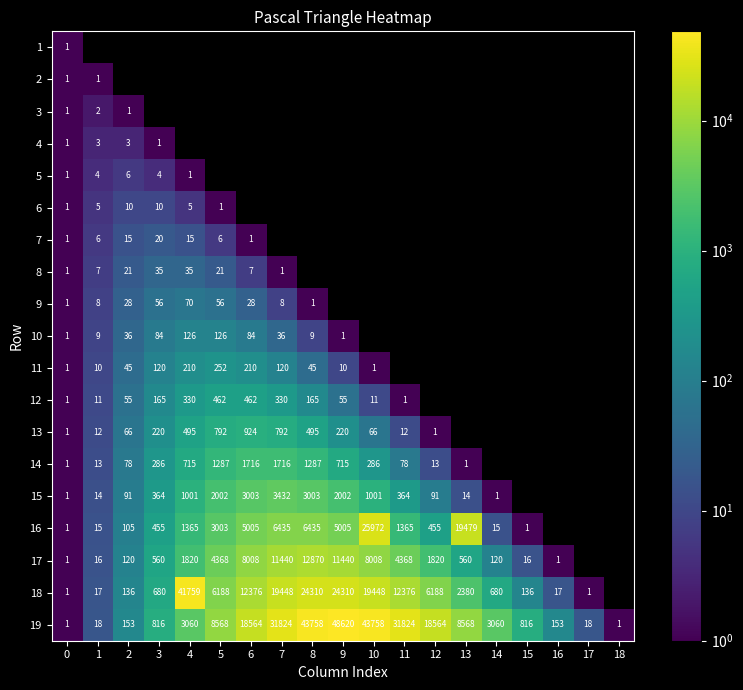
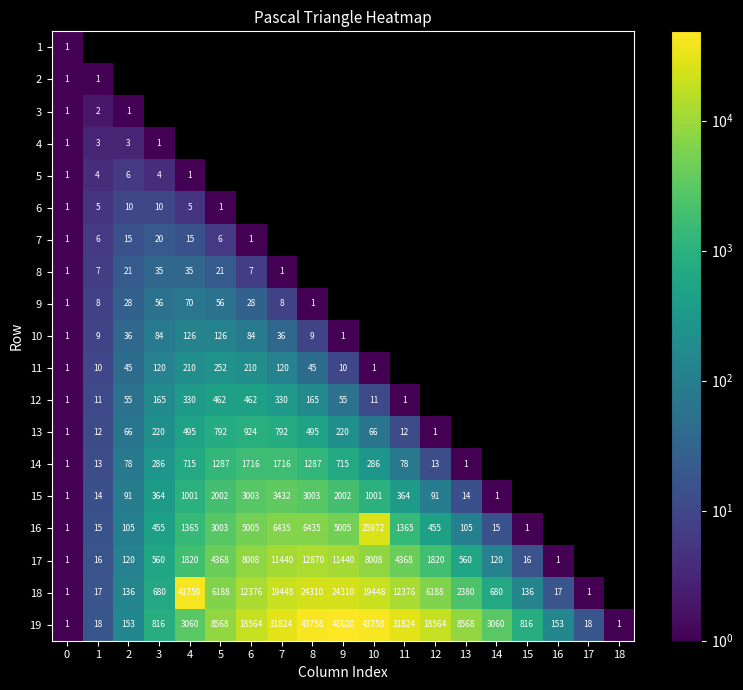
  {
    "1": {
      "0": 1
    },
    "2": {
      "0": 1,
      "1": 1
    },
    "3": {
      "0": 1,
      "1": 2,
      "2": 1
    },
    "4": {
      "0": 1,
      "1": 3,
      "2": 3,
      "3": 1
    },
    "5": {
      "0": 1,
      "1": 4,
      "2": 6,
      "3": 4,
      "4": 1
    },
    "6": {
      "0": 1,
      "1": 5,
      "2": 10,
      "3": 10,
      "4": 5,
      "5": 1
    },
    "7": {
      "0": 1,
      "1": 6,
      "2": 15,
      "3": 20,
      "4": 15,
      "5": 6,
      "6": 1
    },
    "8": {
      "0": 1,
      "1": 7,
      "2": 21,
      "3": 35,
      "4": 35,
      "5": 21,
      "6": 7,
      "7": 1
    },
    "9": {
      "0": 1,
      "1": 8,
      "2": 28,
      "3": 56,
      "4": 70,
      "5": 56,
      "6": 28,
      "7": 8,
      "8": 1
    },
    "10": {
      "0": 1,
      "1": 9,
      "2": 36,
      "3": 84,
      "4": 126,
      "5": 126,
      "6": 84,
      "7": 36,
      "8": 9,
      "9": 1
    },
    "11": {
      "0": 1,
      "1": 10,
      "2": 45,
      "3": 120,
      "4": 210,
      "5": 252,
      "6": 210,
      "7": 120,
      "8": 45,
      "9": 10,
      "10": 1
    },
    "12": {
      "0": 1,
      "1": 11,
      "2": 55,
      "3": 165,
      "4": 330,
      "5": 462,
      "6": 462,
      "7": 330,
      "8": 165,
      "9": 55,
      "10": 11,
      "11": 1
    },
    "13": {
      "0": 1,
      "1": 12,
      "2": 66,
      "3": 220,
      "4": 495,
      "5": 792,
      "6": 924,
      "7": 792,
      "8": 495,
      "9": 220,
      "10": 66,
      "11": 12,
      "12": 1
    },
    "14": {
      "0": 1,
      "1": 13,
      "2": 78,
      "3": 286,
      "4": 715,
      "5": 1287,
      "6": 1716,
      "7": 1716,
      "8": 1287,
      "9": 715,
      "10": 286,
      "11": 78,
      "12": 13,
      "13": 1
    },
    "15": {
      "0": 1,
      "1": 14,
      "2": 91,
      "3": 364,
      "4": 1001,
      "5": 2002,
      "6": 3003,
      "7": 3432,
      "8": 3003,
      "9": 2002,
      "10": 1001,
      "11": 364,
      "12": 91,
      "13": 14,
      "14": 1
    },
    "16": {
      "0": 1,
      "1": 15,
      "2": 105,
      "3": 455,
      "4": 1365,
      "5": 3003,
      "6": 5005,
      "7": 6435,
      "8": 6435,
      "9": 5005,
      "10": 25972,
      "11": 1365,
      "12": 455,
-     "13": 19479,
+     "13": 105,
      "14": 15,
      "15": 1
    },
    "17": {
      "0": 1,
      "1": 16,
      "2": 120,
      "3": 560,
      "4": 1820,
      "5": 4368,
      "6": 8008,
      "7": 11440,
      "8": 12870,
      "9": 11440,
      "10": 8008,
      "11": 4368,
      "12": 1820,
      "13": 560,
      "14": 120,
      "15": 16,
      "16": 1
    },
    "18": {
      "0": 1,
      "1": 17,
      "2": 136,
      "3": 680,
      "4": 41759,
      "5": 6188,
      "6": 12376,
      "7": 19448,
      "8": 24310,
      "9": 24310,
      "10": 19448,
      "11": 12376,
      "12": 6188,
      "13": 2380,
      "14": 680,
      "15": 136,
      "16": 17,
      "17": 1
    },
    "19": {
      "0": 1,
      "1": 18,
      "2": 153,
      "3": 816,
      "4": 3060,
      "5": 8568,
      "6": 18564,
      "7": 31824,
      "8": 43758,
      "9": 48620,
      "10": 43758,
      "11": 31824,
      "12": 18564,
      "13": 8568,
      "14": 3060,
      "15": 816,
      "16": 153,
      "17": 18,
      "18": 1
    }
  }
